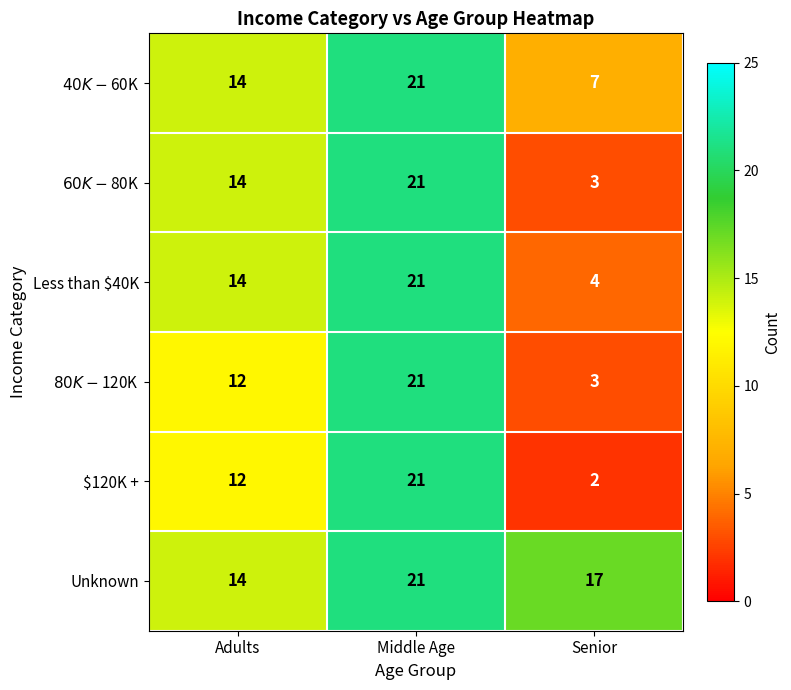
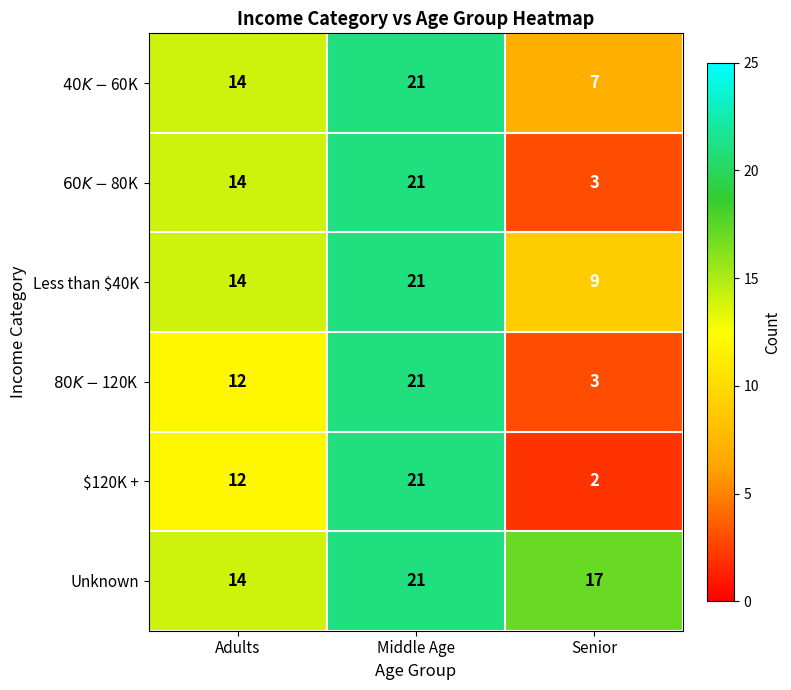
  {
    "Less than $40K": {
      "Adults": 14,
      "Middle Age": 21,
-     "Senior": 4
+     "Senior": 9
    },
    "$120K +": {
      "Adults": 12,
      "Middle Age": 21,
      "Senior": 2
    },
    "Unknown": {
      "Adults": 14,
      "Middle Age": 21,
      "Senior": 17
    }
  }
